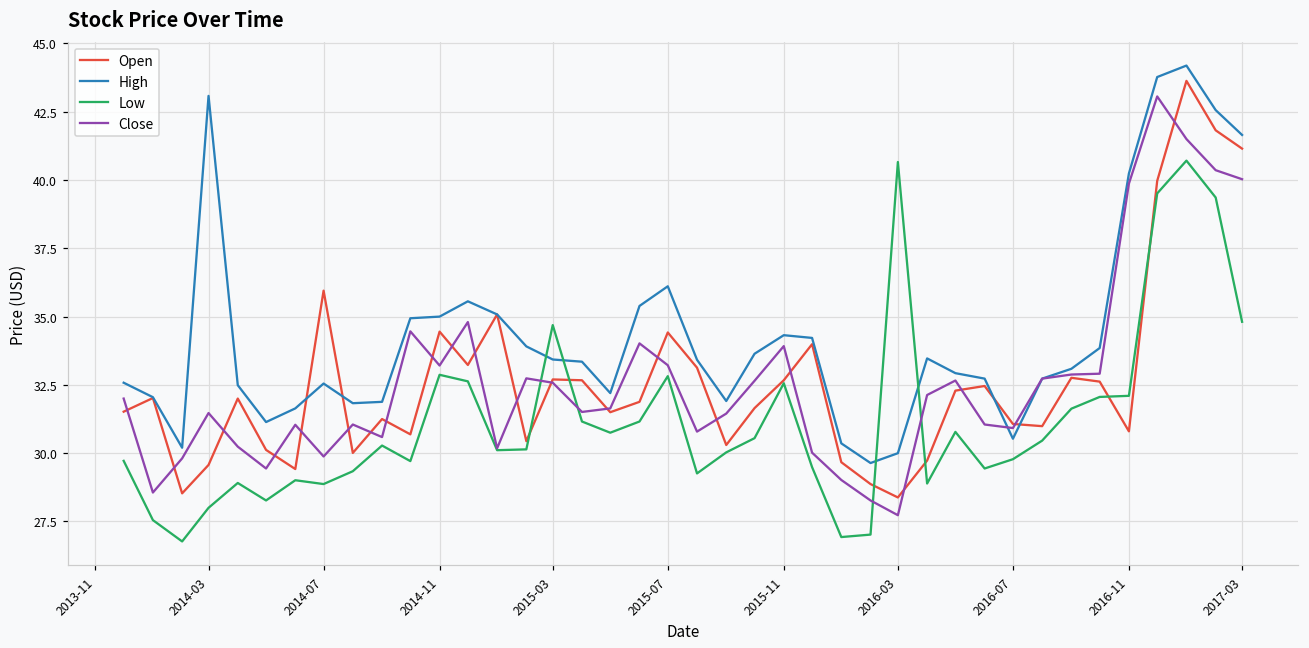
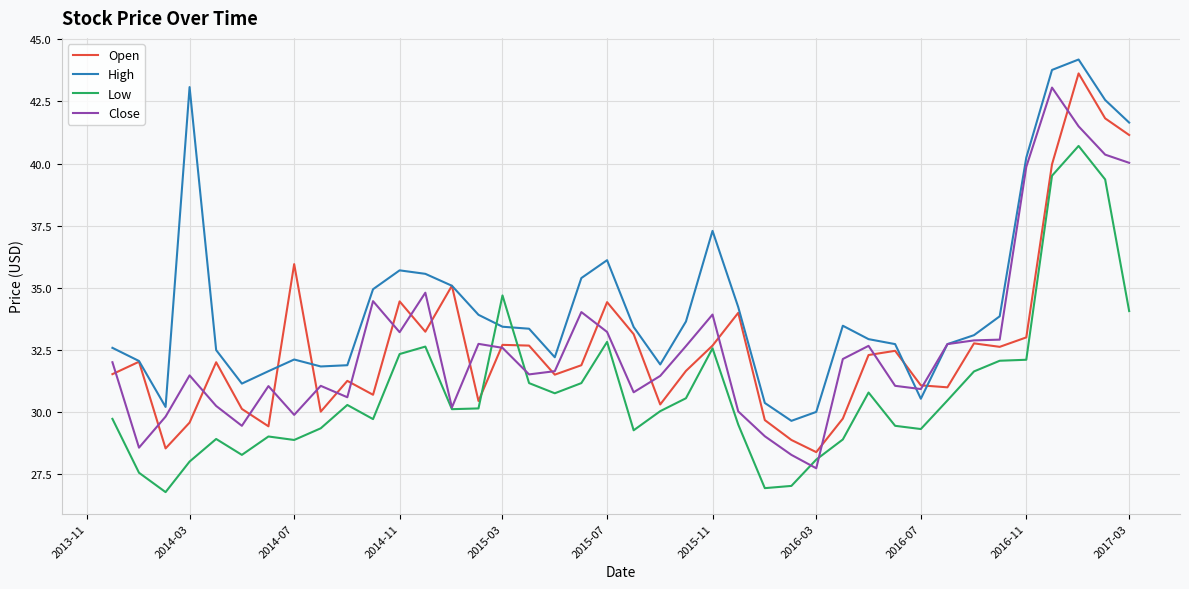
  {
    "Open": {
      "2014-03": 29.6,
      "2014-07": 36.0,
      "2014-11": 34.5,
      "2015-03": 32.7,
      "2015-07": 34.4,
      "2015-11": 32.7,
      "2016-03": 28.4,
      "2016-07": 31.1,
-     "2016-11": 30.8,
+     "2016-11": 33.0,
      "2017-03": 41.2
    },
    "High": {
      "2014-03": 43.1,
-     "2014-07": 32.6,
-     "2014-11": 35.0,
+     "2014-07": 32.1,
+     "2014-11": 35.7,
      "2015-03": 33.4,
      "2015-07": 36.1,
-     "2015-11": 34.3,
+     "2015-11": 37.3,
      "2016-03": 30.0,
      "2016-07": 30.5,
      "2016-11": 40.2,
      "2017-03": 41.7
    },
    "Low": {
      "2014-03": 28.0,
      "2014-07": 28.9,
-     "2014-11": 32.9,
+     "2014-11": 32.3,
      "2015-03": 34.7,
      "2015-07": 32.8,
      "2015-11": 32.6,
-     "2016-03": 40.7,
-     "2016-07": 29.8,
+     "2016-03": 28.1,
+     "2016-07": 29.3,
      "2016-11": 32.1,
-     "2017-03": 34.8
+     "2017-03": 34.1
    },
    "Close": {
      "2014-03": 31.5,
      "2014-07": 29.9,
      "2014-11": 33.2,
      "2015-03": 32.6,
      "2015-07": 33.2,
      "2015-11": 33.9,
      "2016-03": 27.7,
      "2016-07": 30.9,
      "2016-11": 39.9,
      "2017-03": 40.0
    }
  }
